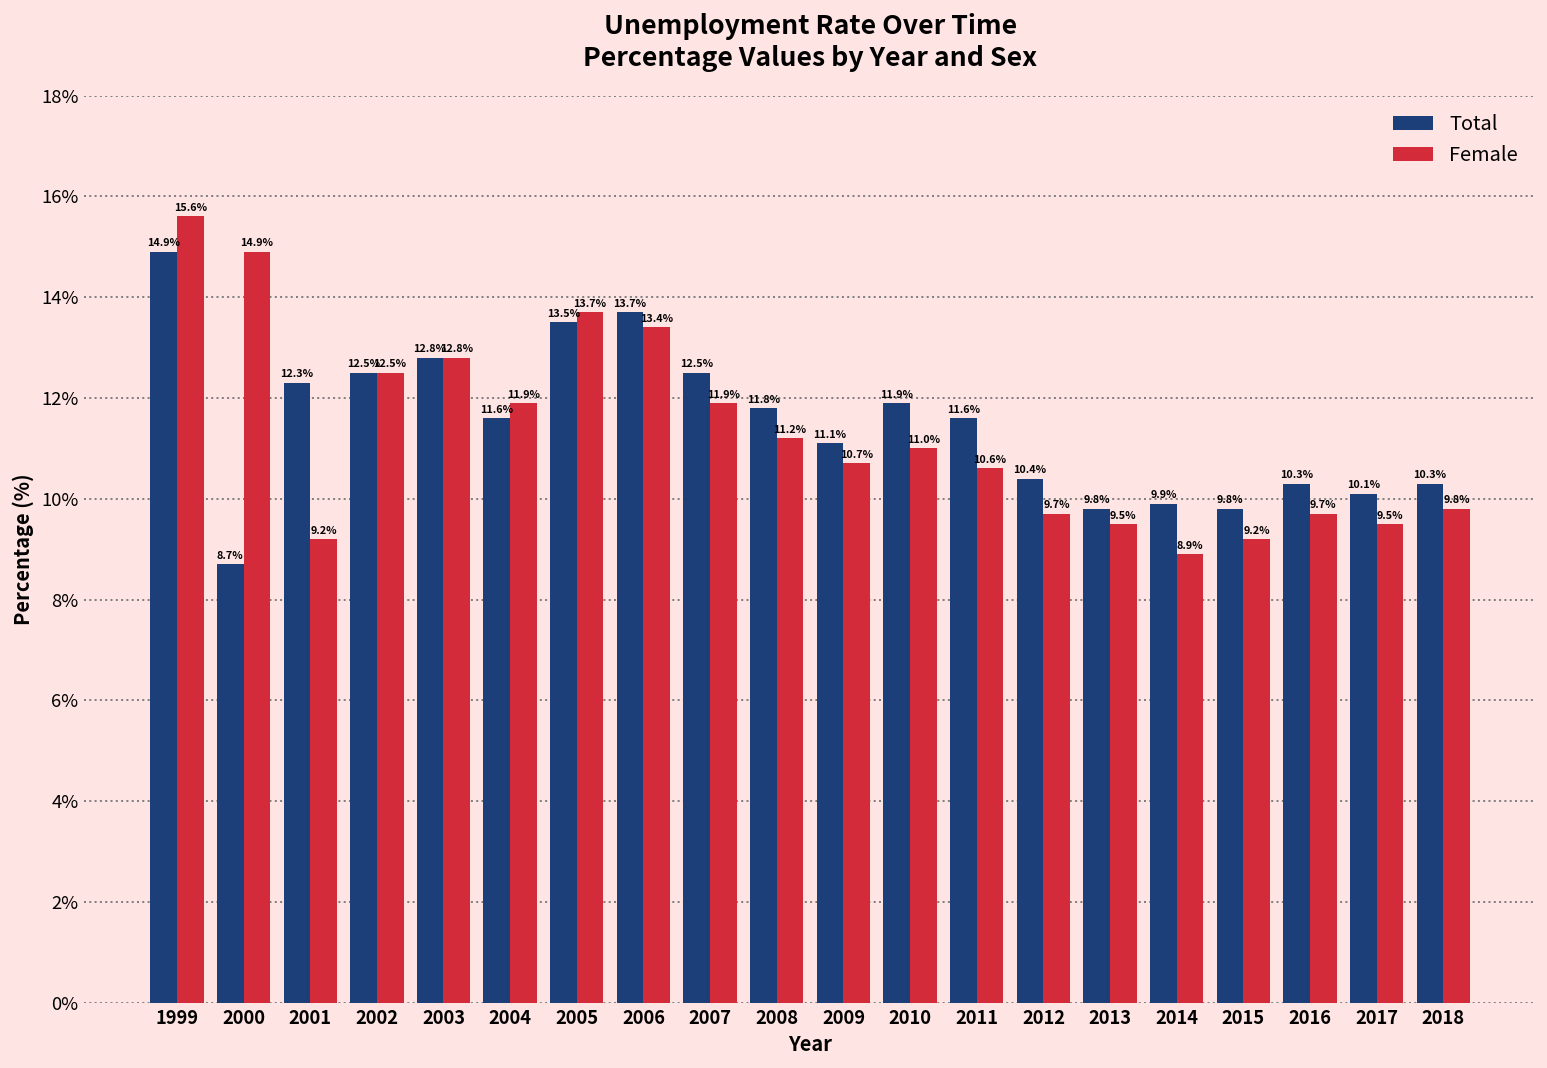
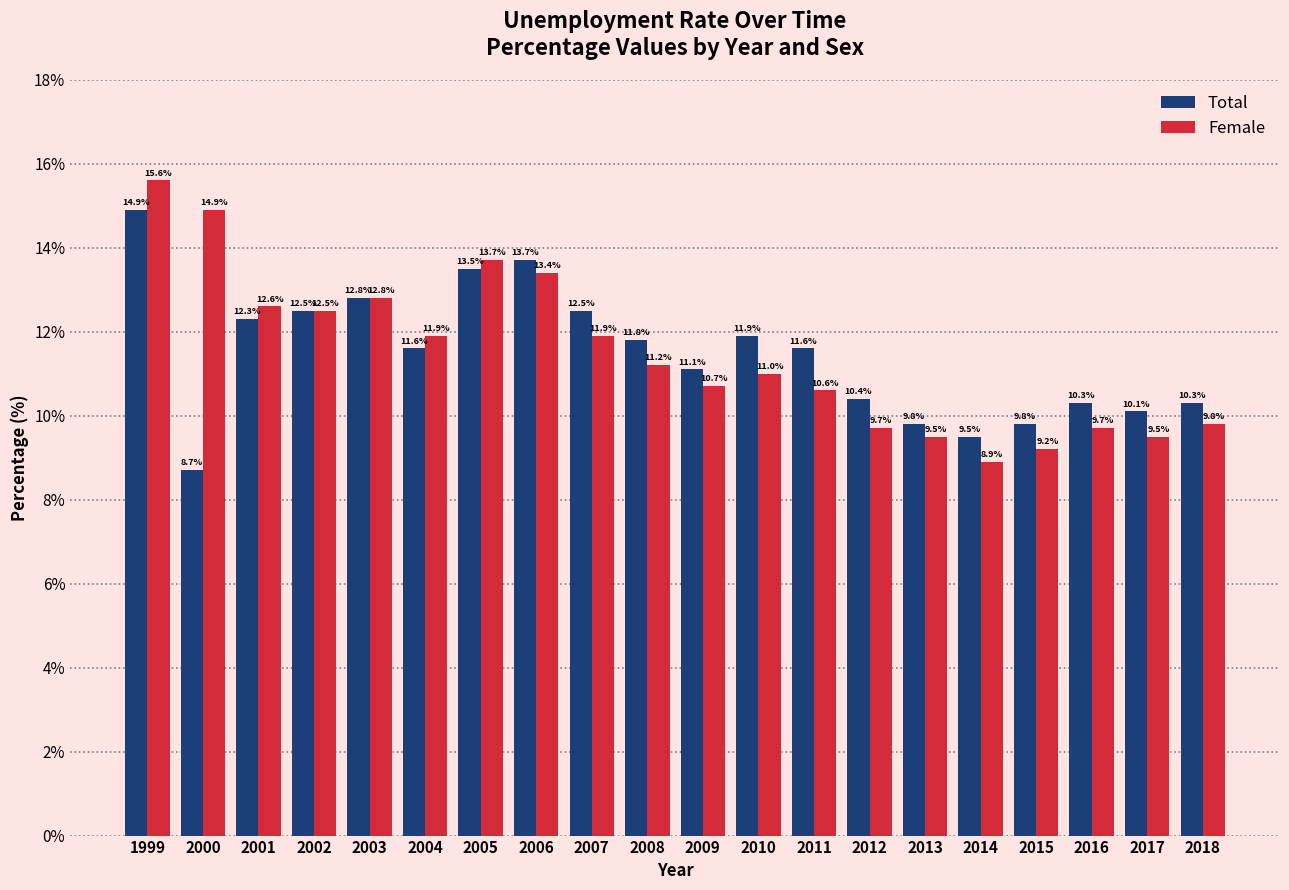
  {
    "Total": {
      "1999": "14.9%",
      "2000": "8.7%",
      "2001": "12.3%",
      "2004": "11.6%",
      "2005": "13.5%",
      "2006": "13.7%",
      "2007": "12.5%",
      "2008": "11.8%",
      "2009": "11.1%",
      "2010": "11.9%",
      "2011": "11.6%",
      "2012": "10.4%",
      "2013": "9.8%",
-     "2014": "9.9%",
+     "2014": "9.5%",
      "2015": "9.8%",
      "2016": "10.3%",
      "2017": "10.1%",
      "2018": "10.3%"
    },
    "Female": {
      "1999": "15.6%",
      "2000": "14.9%",
-     "2001": "9.2%",
+     "2001": "12.6%",
      "2004": "11.9%",
      "2005": "13.7%",
      "2006": "13.4%",
      "2007": "11.9%",
      "2008": "11.2%",
      "2009": "10.7%",
      "2010": "11.0%",
      "2011": "10.6%",
      "2012": "9.7%",
      "2013": "9.5%",
      "2014": "8.9%",
      "2015": "9.2%",
      "2016": "9.7%",
      "2017": "9.5%",
      "2018": "9.8%"
    }
  }
